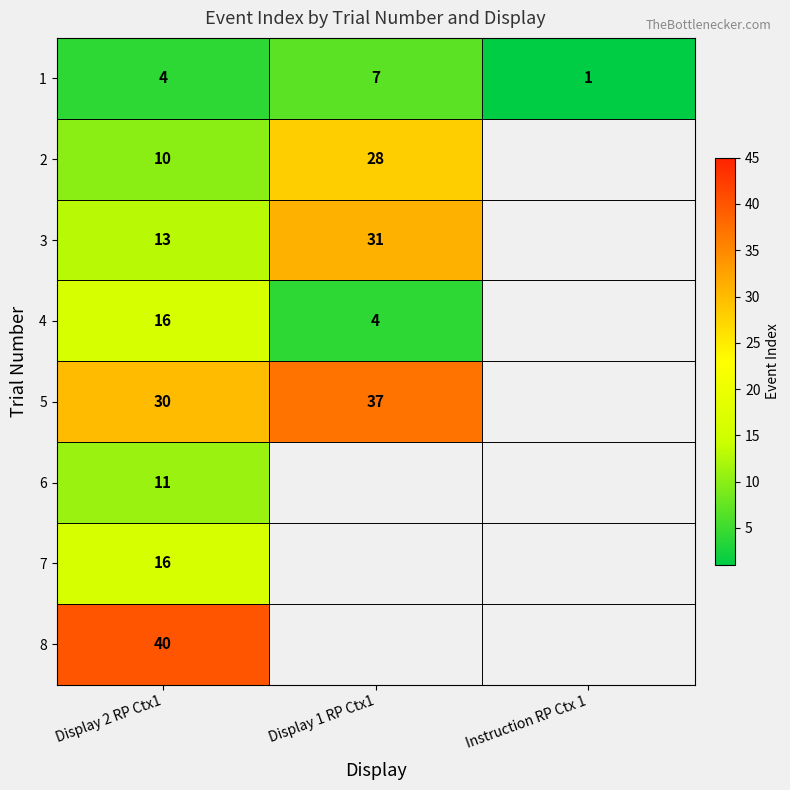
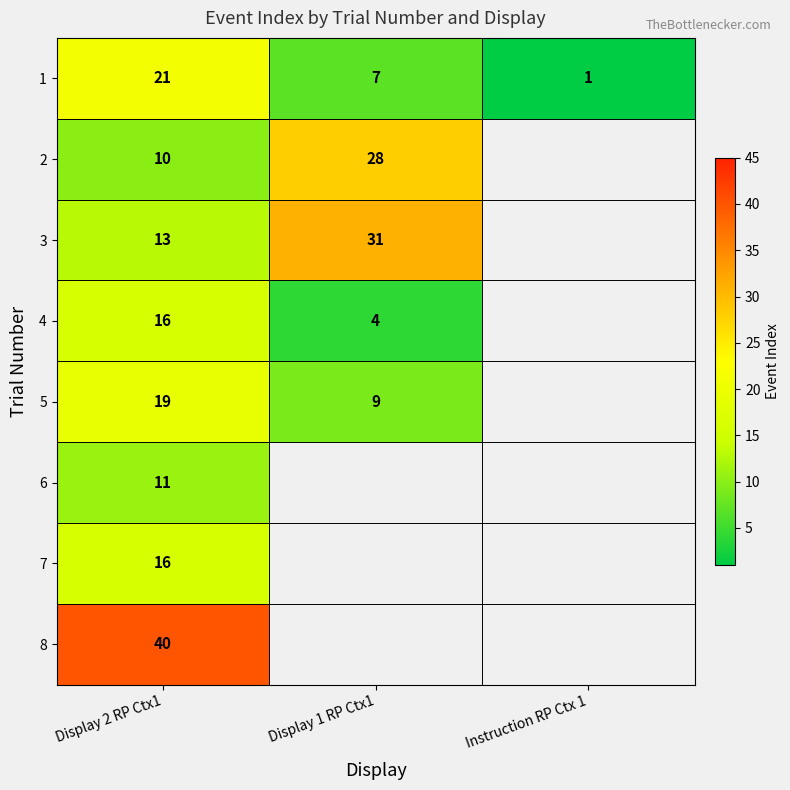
  {
    "1": {
-     "Display 2 RP Ctx1": 4,
+     "Display 2 RP Ctx1": 21,
      "Display 1 RP Ctx1": 7,
      "Instruction RP Ctx 1": 1
    },
    "2": {
      "Display 2 RP Ctx1": 10,
      "Display 1 RP Ctx1": 28
    },
    "3": {
      "Display 2 RP Ctx1": 13,
      "Display 1 RP Ctx1": 31
    },
    "4": {
      "Display 2 RP Ctx1": 16,
      "Display 1 RP Ctx1": 4
    },
    "5": {
-     "Display 2 RP Ctx1": 30,
-     "Display 1 RP Ctx1": 37
+     "Display 2 RP Ctx1": 19,
+     "Display 1 RP Ctx1": 9
    },
    "6": {
      "Display 2 RP Ctx1": 11
    },
    "7": {
      "Display 2 RP Ctx1": 16
    },
    "8": {
      "Display 2 RP Ctx1": 40
    }
  }
